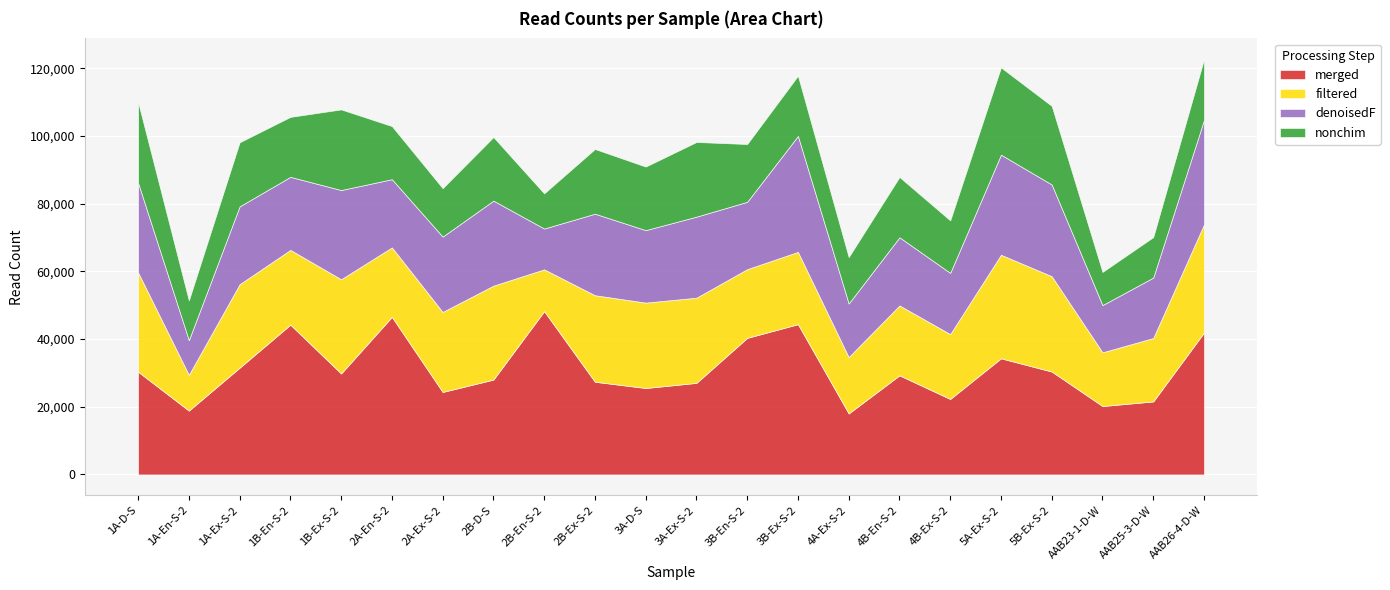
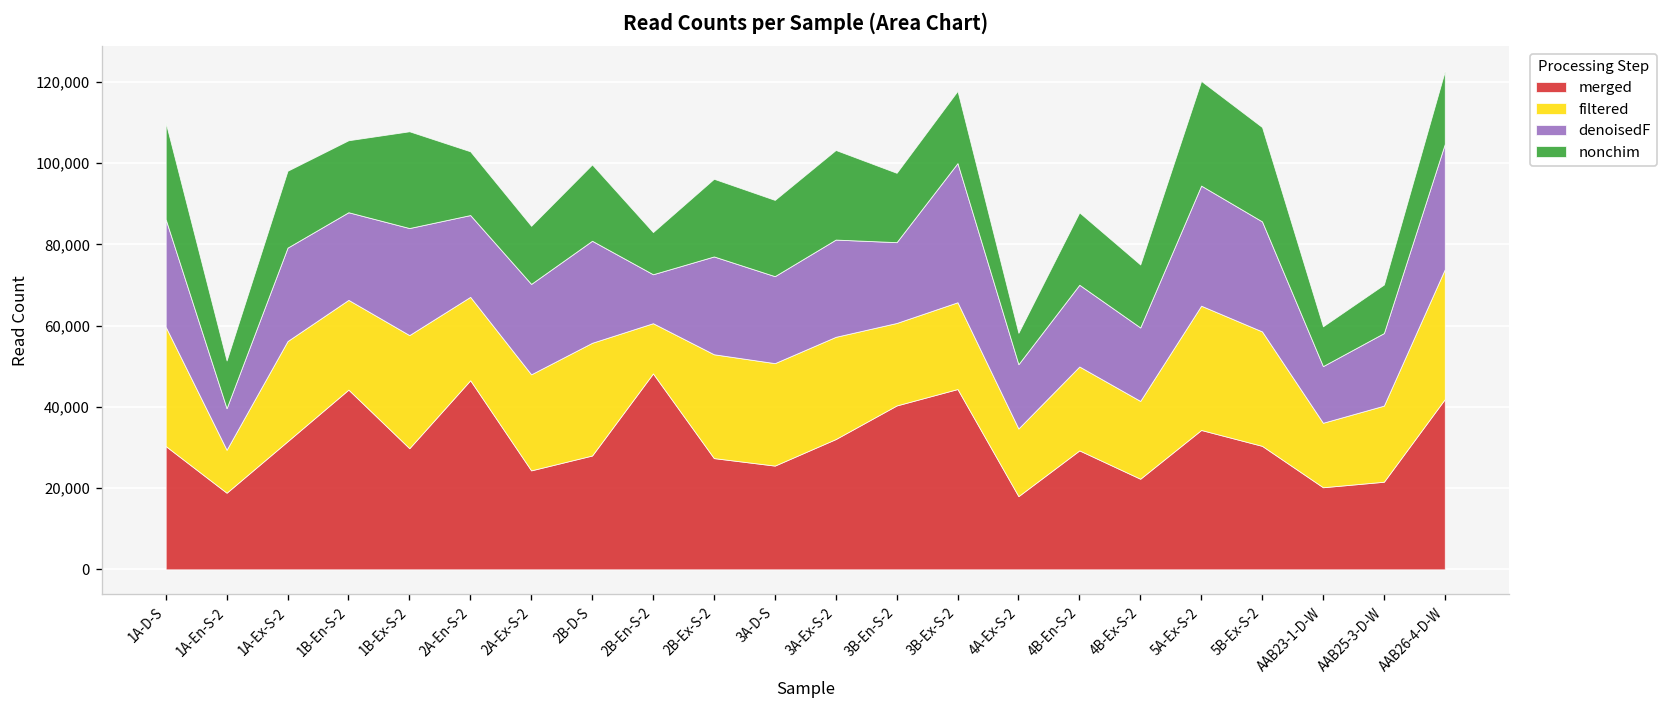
  {
    "merged": {
      "1A-D-S": "30,000",
      "1A-En-S-2": "19,000",
      "1A-Ex-S-2": "32,000",
      "1B-En-S-2": "44,000",
      "1B-Ex-S-2": "30,000",
      "2A-En-S-2": "47,000",
      "2A-Ex-S-2": "24,000",
      "2B-D-S": "28,000",
      "2B-En-S-2": "48,000",
      "2B-Ex-S-2": "27,000",
      "3A-D-S": "26,000",
-     "3A-Ex-S-2": "27,000",
+     "3A-Ex-S-2": "32,000",
      "3B-En-S-2": "40,000",
      "3B-Ex-S-2": "44,000",
      "4A-Ex-S-2": "18,000",
      "4B-En-S-2": "29,000",
      "4B-Ex-S-2": "22,000",
      "5A-Ex-S-2": "34,000",
      "5B-Ex-S-2": "30,000",
      "AAB23-1-D-W": "20,000",
      "AAB25-3-D-W": "22,000",
      "AAB26-4-D-W": "42,000"
    },
    "filtered": {
      "1A-D-S": "29,000",
      "1A-En-S-2": "11,000",
      "1A-Ex-S-2": "25,000",
      "1B-En-S-2": "22,000",
      "1B-Ex-S-2": "28,000",
      "2A-En-S-2": "21,000",
      "2A-Ex-S-2": "24,000",
      "2B-D-S": "28,000",
      "2B-En-S-2": "12,000",
      "2B-Ex-S-2": "26,000",
      "3A-D-S": "25,000",
      "3A-Ex-S-2": "25,000",
      "3B-En-S-2": "20,000",
      "3B-Ex-S-2": "21,000",
      "4A-Ex-S-2": "17,000",
      "4B-En-S-2": "21,000",
      "4B-Ex-S-2": "19,000",
      "5A-Ex-S-2": "31,000",
      "5B-Ex-S-2": "28,000",
      "AAB23-1-D-W": "16,000",
      "AAB25-3-D-W": "19,000",
      "AAB26-4-D-W": "32,000"
    },
    "denoisedF": {
      "1A-D-S": "26,000",
      "1A-En-S-2": "10,000",
      "1A-Ex-S-2": "23,000",
      "1B-En-S-2": "22,000",
      "1B-Ex-S-2": "26,000",
      "2A-En-S-2": "20,000",
      "2A-Ex-S-2": "22,000",
      "2B-D-S": "25,000",
      "2B-En-S-2": "12,000",
      "2B-Ex-S-2": "24,000",
      "3A-D-S": "21,000",
      "3A-Ex-S-2": "24,000",
      "3B-En-S-2": "20,000",
      "3B-Ex-S-2": "34,000",
      "4A-Ex-S-2": "16,000",
      "4B-En-S-2": "20,000",
      "4B-Ex-S-2": "18,000",
      "5A-Ex-S-2": "30,000",
      "5B-Ex-S-2": "27,000",
      "AAB23-1-D-W": "14,000",
      "AAB25-3-D-W": "18,000",
      "AAB26-4-D-W": "31,000"
    },
    "nonchim": {
      "1A-D-S": "24,000",
      "1A-En-S-2": "12,000",
      "1A-Ex-S-2": "19,000",
      "1B-En-S-2": "18,000",
      "1B-Ex-S-2": "24,000",
      "2A-En-S-2": "16,000",
      "2A-Ex-S-2": "14,000",
      "2B-D-S": "19,000",
      "2B-En-S-2": "10,000",
      "2B-Ex-S-2": "19,000",
      "3A-D-S": "19,000",
      "3A-Ex-S-2": "22,000",
      "3B-En-S-2": "17,000",
      "3B-Ex-S-2": "18,000",
-     "4A-Ex-S-2": "14,000",
+     "4A-Ex-S-2": "8,000",
      "4B-En-S-2": "18,000",
      "4B-Ex-S-2": "16,000",
      "5A-Ex-S-2": "26,000",
      "5B-Ex-S-2": "23,000",
      "AAB23-1-D-W": "10,000",
      "AAB25-3-D-W": "12,000",
      "AAB26-4-D-W": "18,000"
    }
  }
